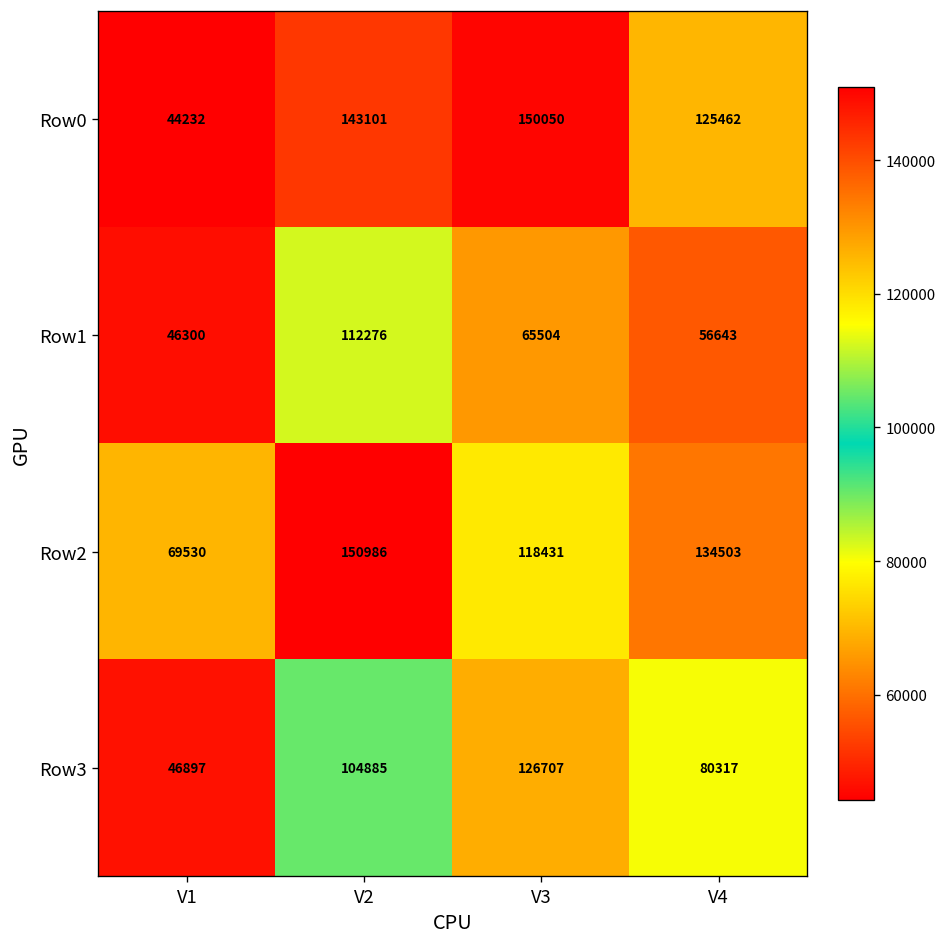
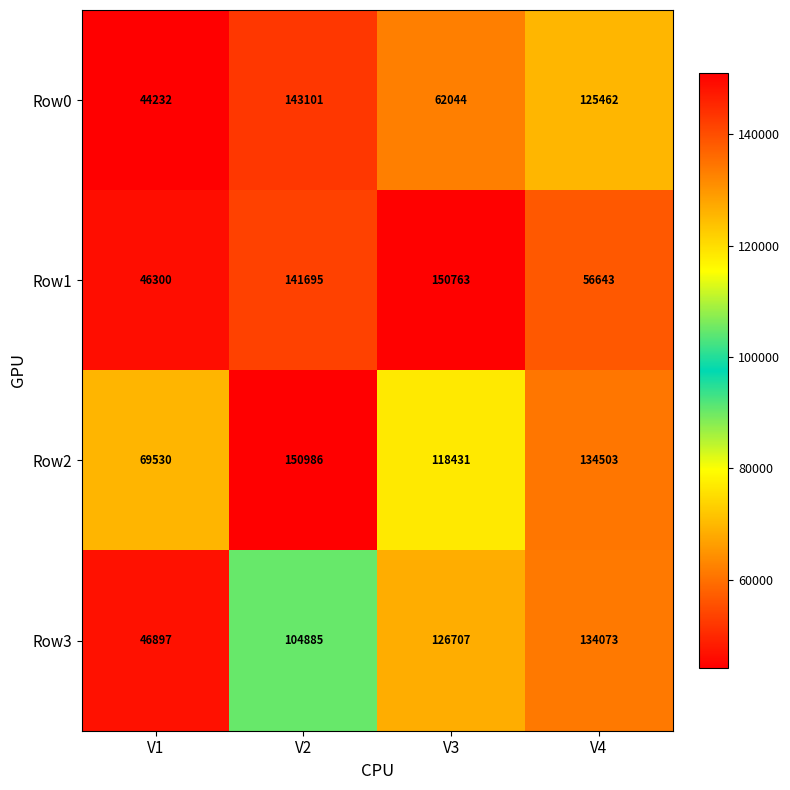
  {
    "Row0": {
      "V1": 44232,
      "V2": 143101,
-     "V3": 150050,
+     "V3": 62044,
      "V4": 125462
    },
    "Row1": {
      "V1": 46300,
-     "V2": 112276,
-     "V3": 65504,
+     "V2": 141695,
+     "V3": 150763,
      "V4": 56643
    },
    "Row2": {
      "V1": 69530,
      "V2": 150986,
      "V3": 118431,
      "V4": 134503
    },
    "Row3": {
      "V1": 46897,
      "V2": 104885,
      "V3": 126707,
-     "V4": 80317
+     "V4": 134073
    }
  }
